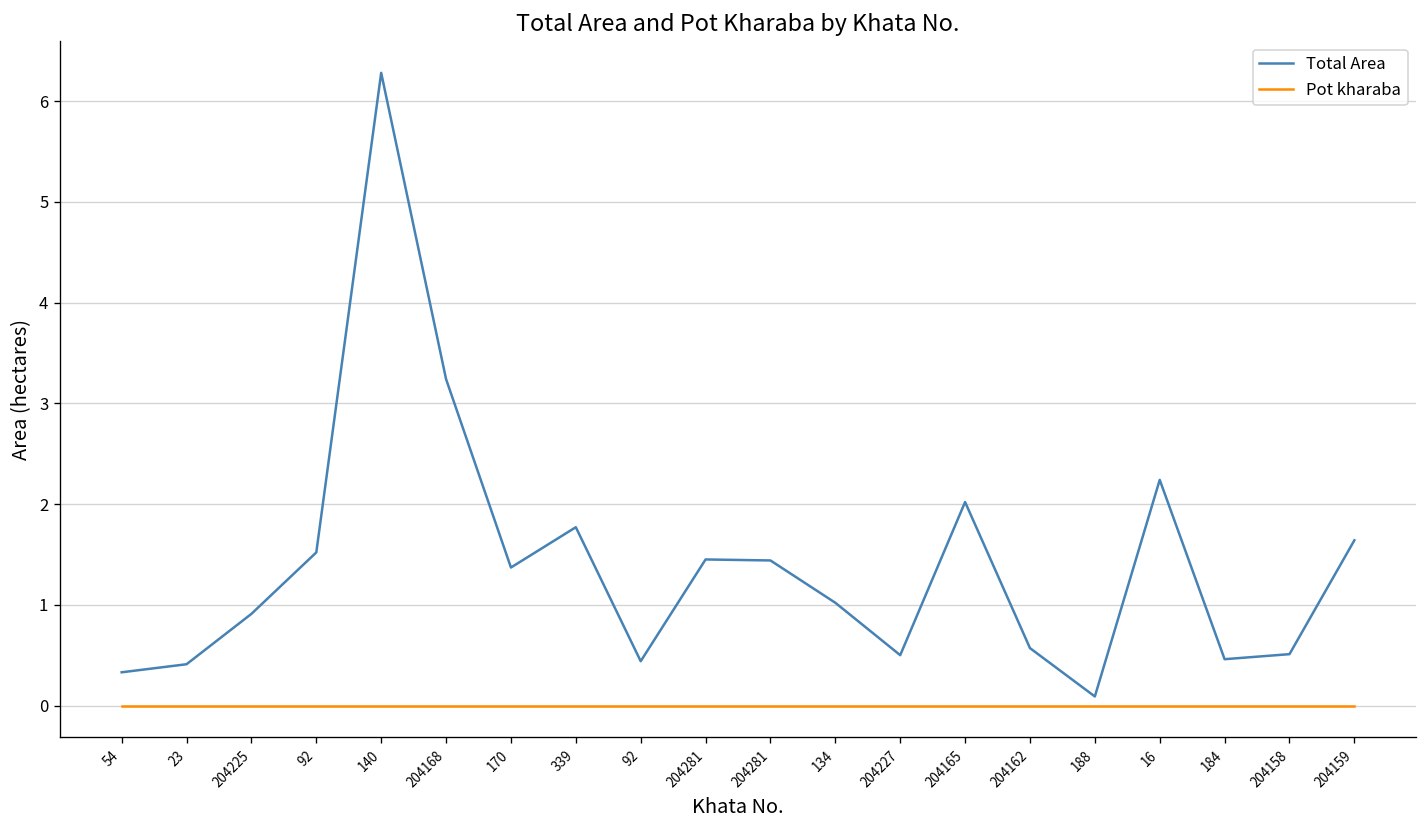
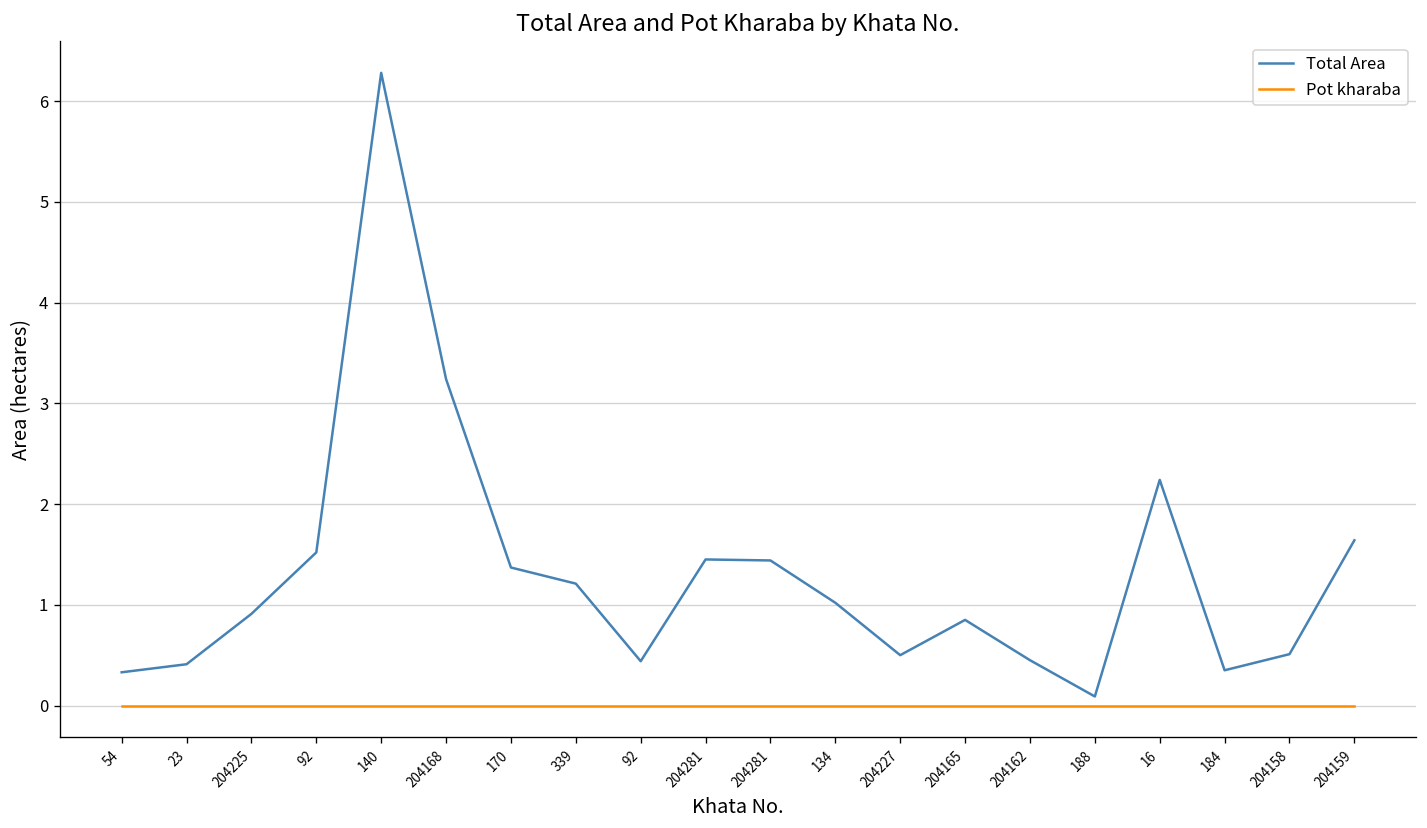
  {
    "Total Area": {
      "54": 0.3,
      "23": 0.4,
      "204225": 0.9,
      "140": 6.3,
      "204168": 3.2,
      "170": 1.4,
-     "339": 1.8,
+     "339": 1.2,
      "134": 1.0,
      "204227": 0.5,
-     "204165": 2.0,
-     "204162": 0.6,
+     "204165": 0.9,
+     "204162": 0.5,
      "188": 0.1,
      "16": 2.2,
-     "184": 0.5,
+     "184": 0.4,
      "204158": 0.5,
      "204159": 1.6
    },
    "Pot kharaba": {
      "54": 0.0,
      "23": 0.0,
      "204225": 0.0,
      "140": 0.0,
      "204168": 0.0,
      "170": 0.0,
      "339": 0.0,
      "134": 0.0,
      "204227": 0.0,
      "204165": 0.0,
      "204162": 0.0,
      "188": 0.0,
      "16": 0.0,
      "184": 0.0,
      "204158": 0.0,
      "204159": 0.0
    }
  }
